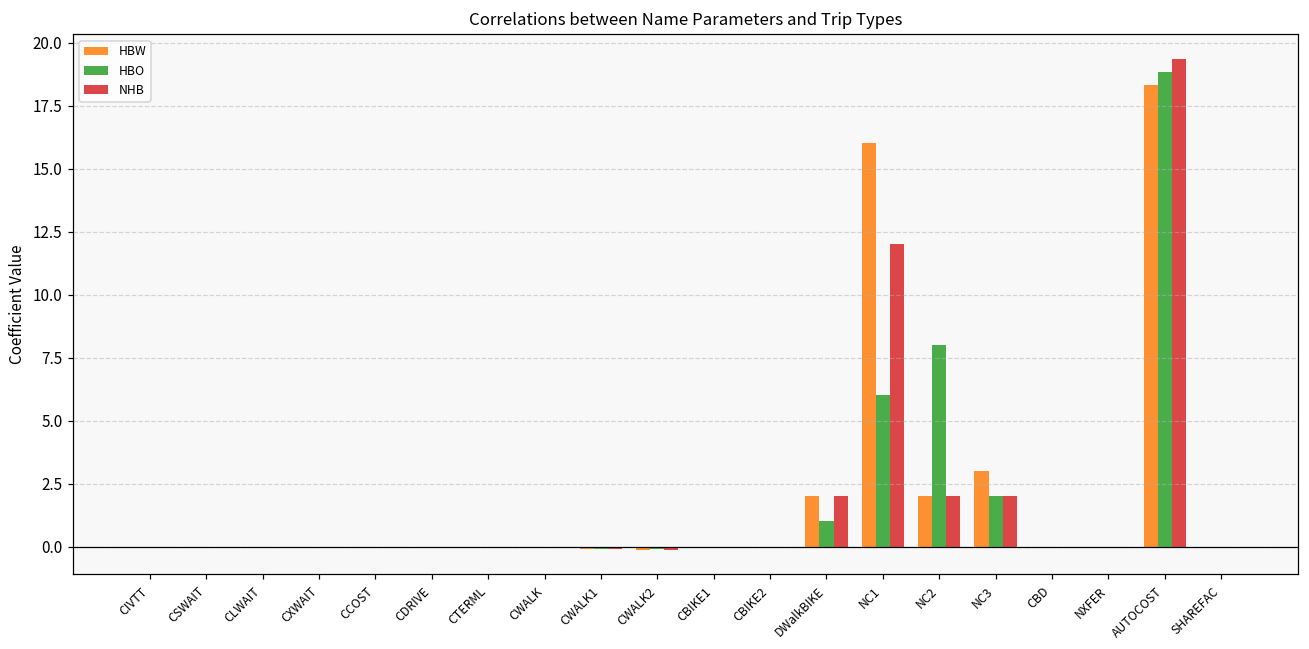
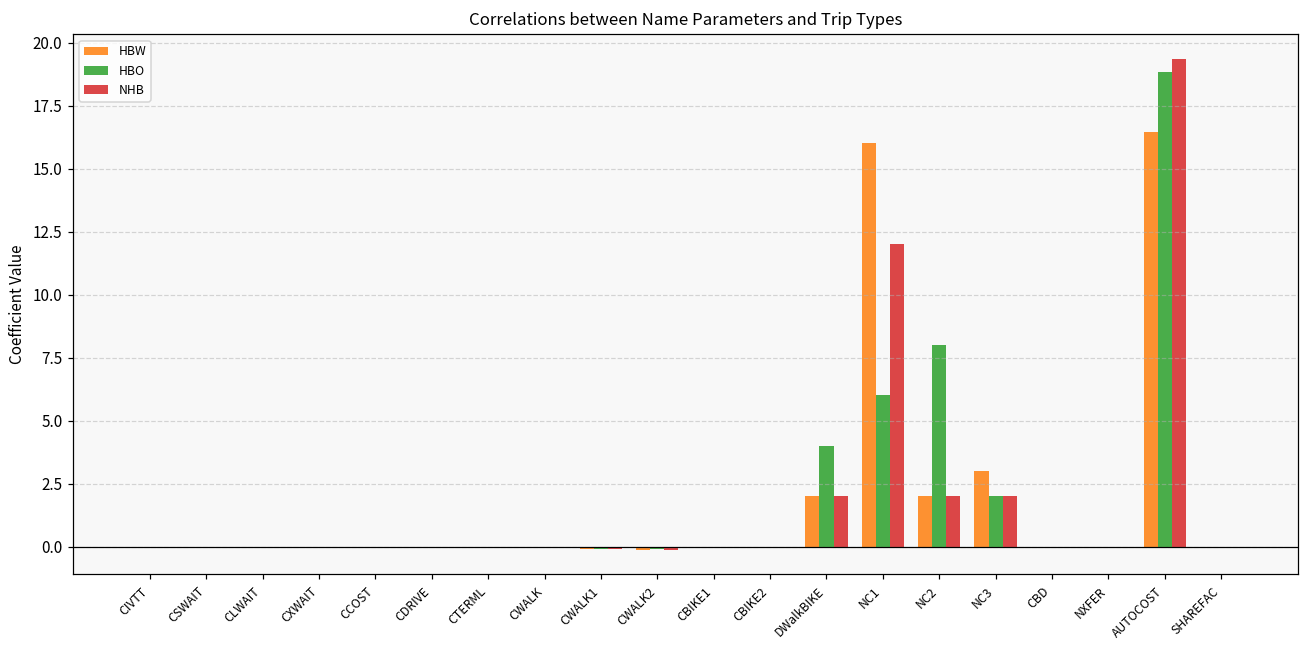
  {
    "HBW": {
      "CSWAIT": 0.0,
      "CLWAIT": 0.0,
      "CXWAIT": 0.0,
      "CDRIVE": 0.0,
      "CTERML": 0.0,
      "CWALK": 0.0,
      "CWALK2": -0.1,
      "CBIKE1": 0.0,
      "CBIKE2": 0.0,
      "DWalkBIKE": 2.0,
      "NC1": 16.0,
      "NC2": 2.0,
      "NC3": 3.0,
      "CBD": 0.0,
      "NXFER": 0.0,
-     "AUTOCOST": 18.3,
+     "AUTOCOST": 16.5,
      "SHAREFAC": 0.0
    },
    "HBO": {
      "CSWAIT": 0,
      "CLWAIT": 0,
      "CXWAIT": 0,
      "CDRIVE": 0,
      "CTERML": 0,
      "CWALK": 0,
      "CBIKE1": 0,
      "CBIKE2": 0,
-     "DWalkBIKE": 1,
+     "DWalkBIKE": 4,
      "NC1": 6,
      "NC2": 8,
      "NC3": 2,
      "CBD": 0,
      "NXFER": 0,
      "AUTOCOST": 18.9,
      "SHAREFAC": 0
    },
    "NHB": {
      "CSWAIT": 0.0,
      "CLWAIT": 0.0,
      "CXWAIT": 0.0,
      "CDRIVE": 0.0,
      "CTERML": 0.0,
      "CWALK": 0.0,
      "CWALK2": -0.1,
      "CBIKE1": 0.0,
      "CBIKE2": 0.0,
      "DWalkBIKE": 2.0,
      "NC1": 12.0,
      "NC2": 2.0,
      "NC3": 2.0,
      "CBD": 0.0,
      "NXFER": 0.0,
      "AUTOCOST": 19.4,
      "SHAREFAC": 0.0
    }
  }
